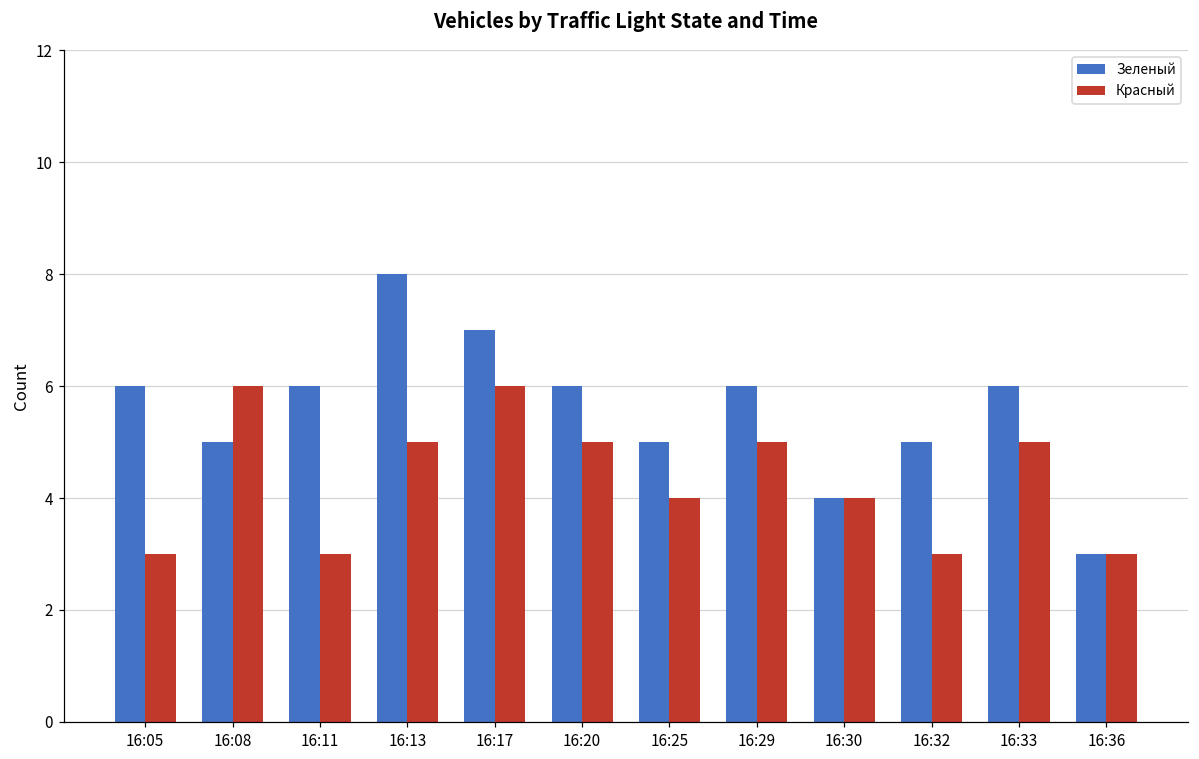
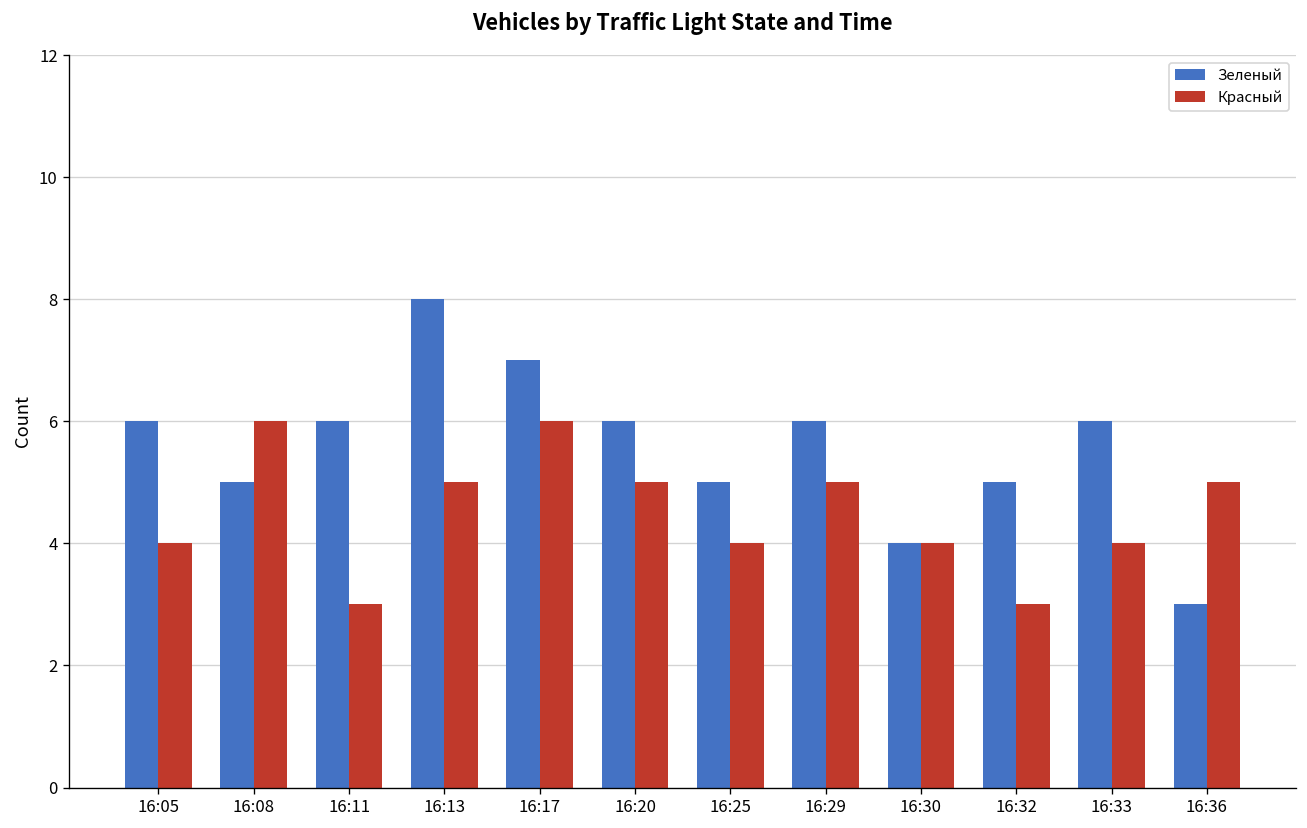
  {
    "Зеленый": {
      "16:05": 6,
      "16:08": 5,
      "16:11": 6,
      "16:13": 8,
      "16:17": 7,
      "16:20": 6,
      "16:25": 5,
      "16:29": 6,
      "16:30": 4,
      "16:32": 5,
      "16:33": 6,
      "16:36": 3
    },
    "Красный": {
-     "16:05": 3,
+     "16:05": 4,
      "16:08": 6,
      "16:11": 3,
      "16:13": 5,
      "16:17": 6,
      "16:20": 5,
      "16:25": 4,
      "16:29": 5,
      "16:30": 4,
      "16:32": 3,
-     "16:33": 5,
-     "16:36": 3
+     "16:33": 4,
+     "16:36": 5
    }
  }
